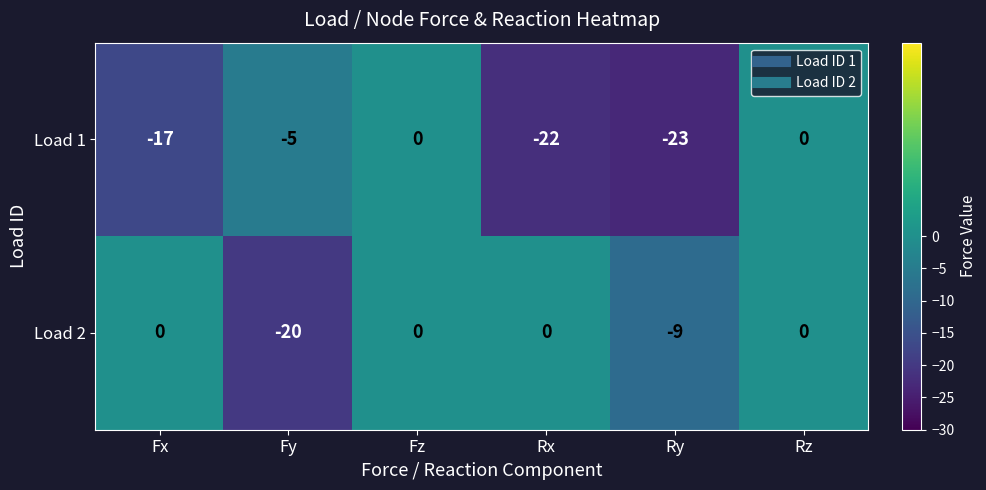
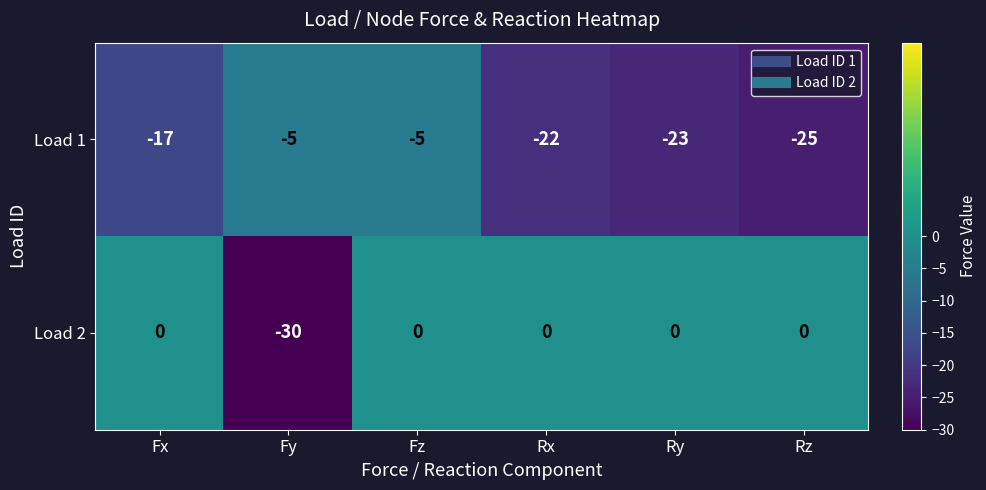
  {
    "Load 1": {
      "Fx": -17,
      "Fy": -5,
-     "Fz": 0,
+     "Fz": -5,
      "Rx": -22,
      "Ry": -23,
-     "Rz": 0
+     "Rz": -25
    },
    "Load 2": {
      "Fx": 0,
-     "Fy": -20,
+     "Fy": -30,
      "Fz": 0,
      "Rx": 0,
-     "Ry": -9,
+     "Ry": 0,
      "Rz": 0
    }
  }
